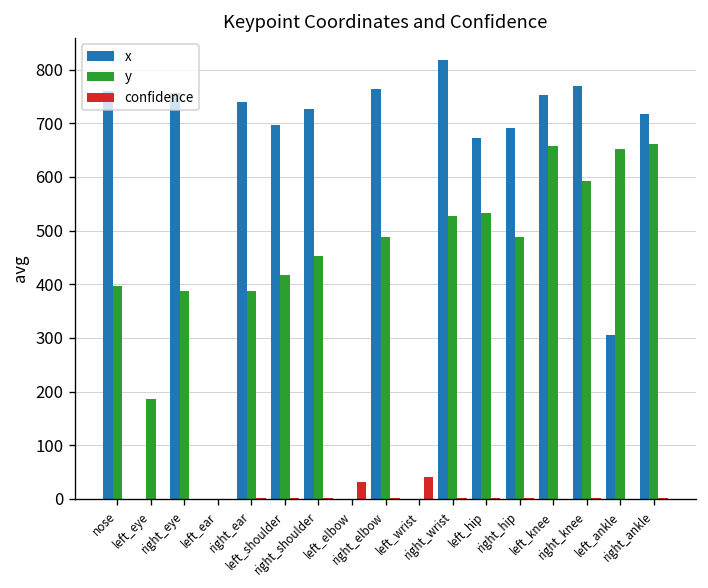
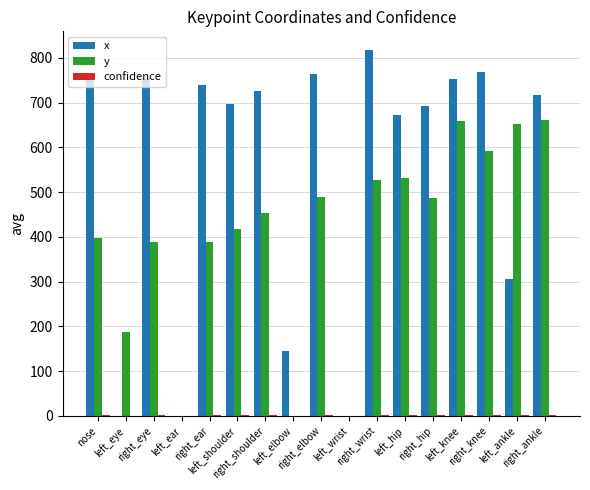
  {
    "x": {
      "left_eye": 0,
      "left_ear": 0,
      "right_ear": 740,
      "left_shoulder": 700,
      "right_shoulder": 730,
-     "left_elbow": 0,
+     "left_elbow": 150,
      "right_elbow": 760,
      "left_wrist": 0,
      "right_wrist": 820,
      "left_hip": 670,
      "right_hip": 690,
      "left_knee": 750,
      "right_knee": 770,
      "left_ankle": 300,
      "right_ankle": 720
    },
    "y": {
      "nose": 400,
      "left_eye": 190,
      "right_eye": 390,
      "left_ear": 0,
      "right_ear": 390,
      "left_shoulder": 420,
      "right_shoulder": 450,
      "left_elbow": 0,
      "right_elbow": 490,
      "left_wrist": 0,
      "right_wrist": 530,
      "left_hip": 530,
      "right_hip": 490,
      "left_knee": 660,
      "right_knee": 590,
      "left_ankle": 650,
      "right_ankle": 660
    },
    "confidence": {
-     "left_elbow": 30,
-     "left_wrist": 40
+     "left_elbow": 0,
+     "left_wrist": 0
    }
  }
